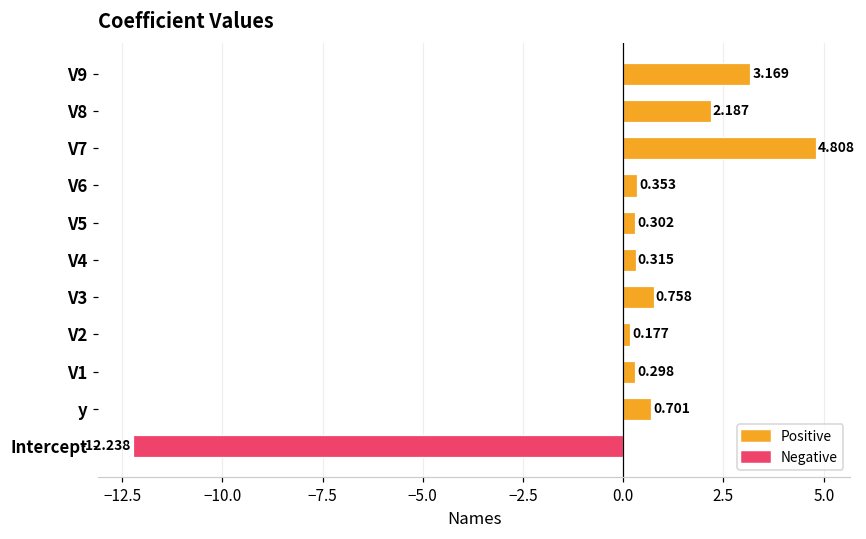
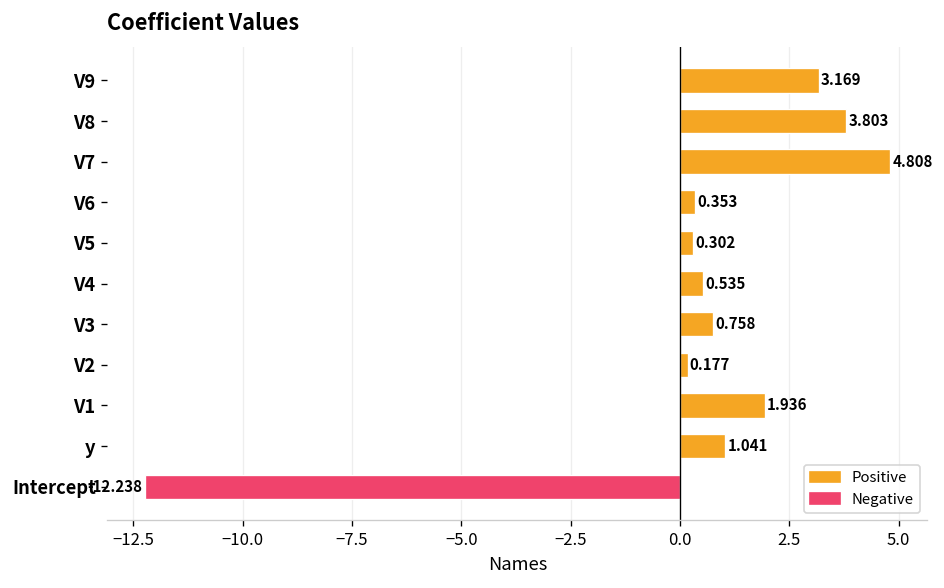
  {
    "V9": 3.169,
-   "V8": 2.187,
+   "V8": 3.803,
    "V7": 4.808,
    "V6": 0.353,
    "V5": 0.302,
-   "V4": 0.315,
+   "V4": 0.535,
    "V3": 0.758,
    "V2": 0.177,
-   "V1": 0.298,
-   "y": 0.701,
+   "V1": 1.936,
+   "y": 1.041,
    "Intercept": -12.238
  }
